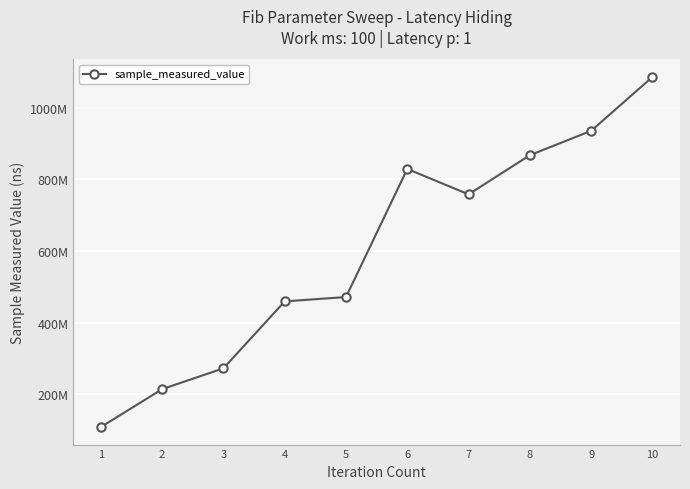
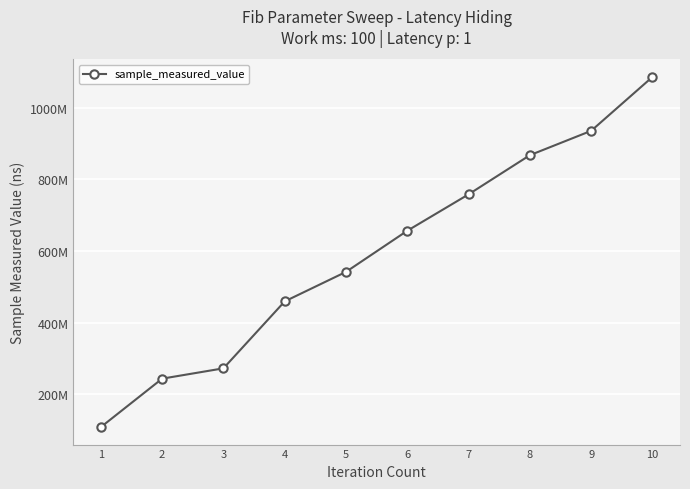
  {
    "1": 110000000,
-   "2": 210000000,
+   "2": 240000000,
    "3": 270000000,
    "4": 460000000,
-   "5": 470000000,
-   "6": 830000000,
+   "5": 540000000,
+   "6": 660000000,
    "7": 760000000,
    "8": 870000000,
    "9": 940000000,
    "10": 1090000000
  }
